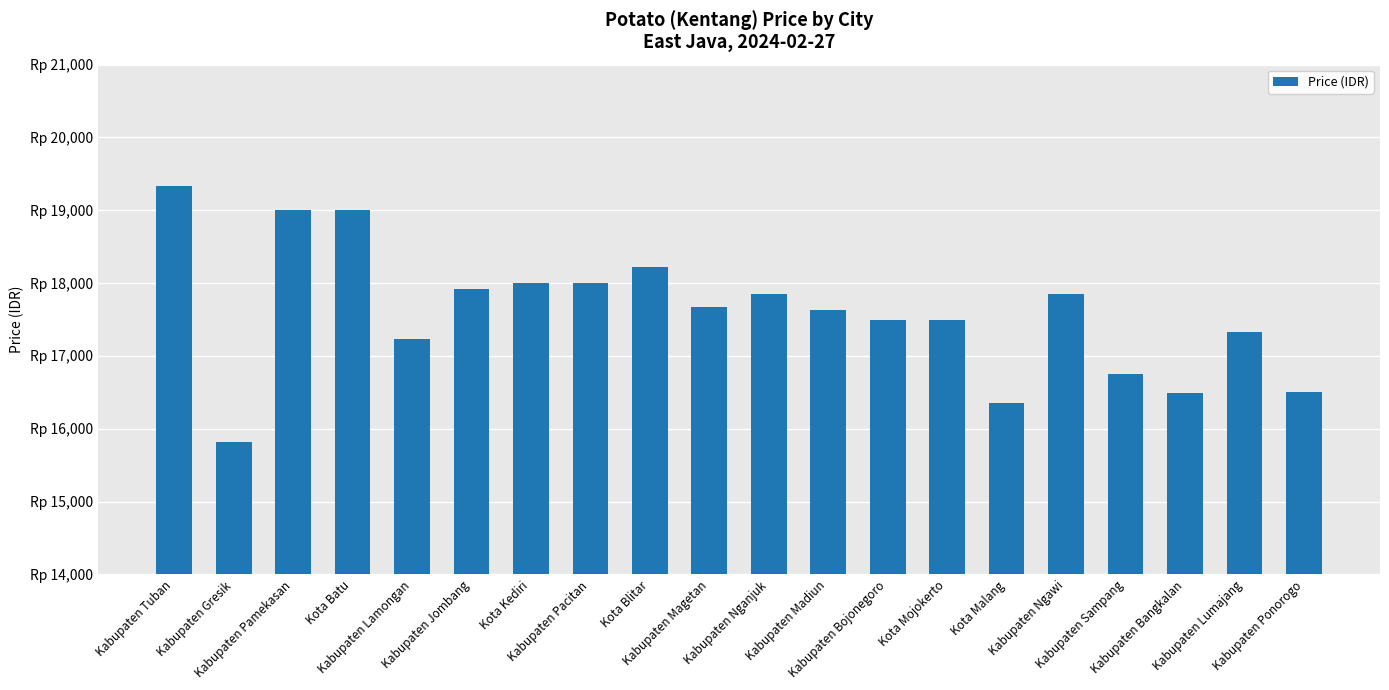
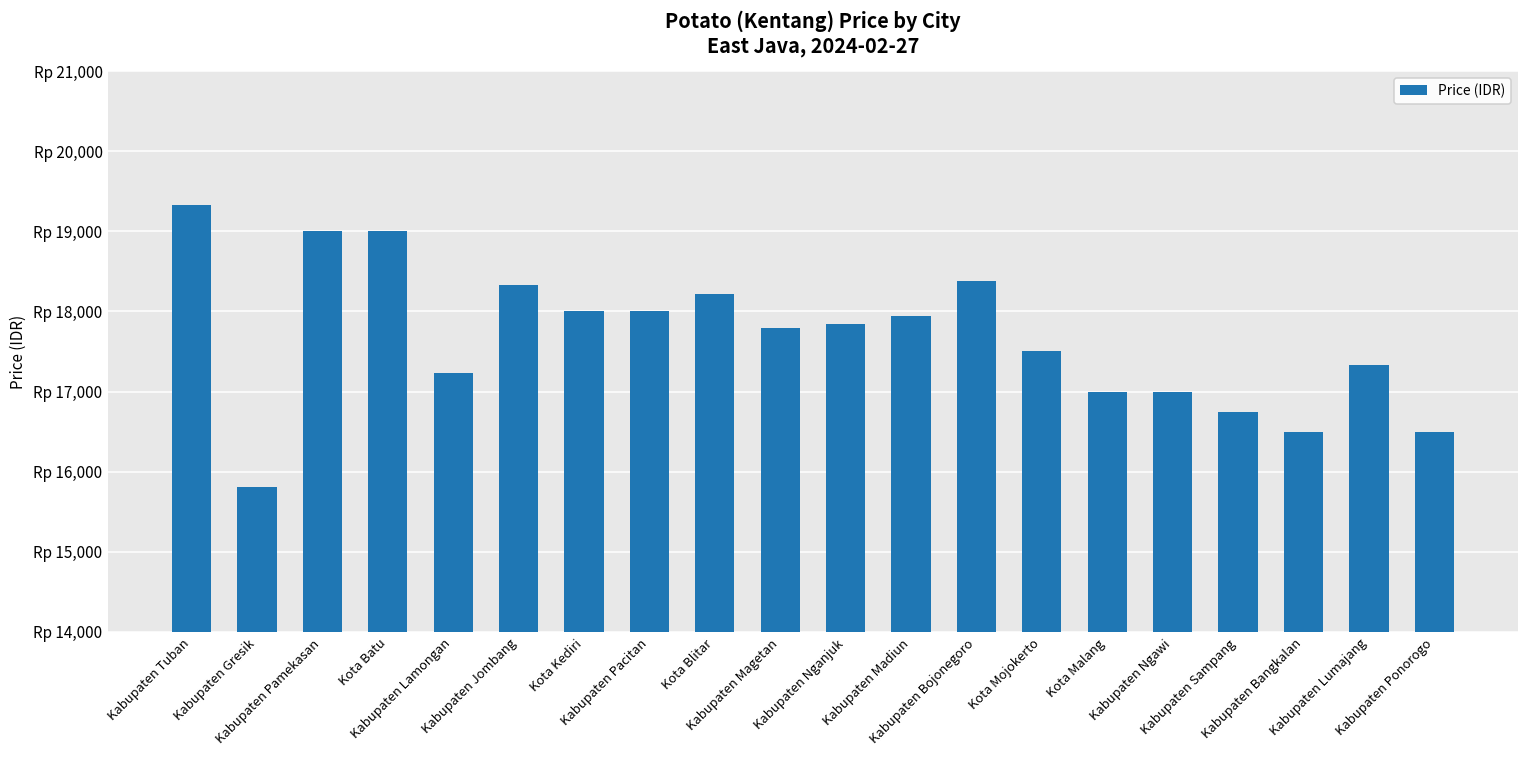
  {
    "Kabupaten Tuban": "Rp 19,300",
    "Kabupaten Gresik": "Rp 15,800",
    "Kabupaten Pamekasan": "Rp 19,000",
    "Kota Batu": "Rp 19,000",
    "Kabupaten Lamongan": "Rp 17,200",
-   "Kabupaten Jombang": "Rp 17,900",
+   "Kabupaten Jombang": "Rp 18,300",
    "Kota Kediri": "Rp 18,000",
    "Kabupaten Pacitan": "Rp 18,000",
    "Kota Blitar": "Rp 18,200",
-   "Kabupaten Magetan": "Rp 17,700",
+   "Kabupaten Magetan": "Rp 17,800",
    "Kabupaten Nganjuk": "Rp 17,800",
-   "Kabupaten Madiun": "Rp 17,600",
-   "Kabupaten Bojonegoro": "Rp 17,500",
+   "Kabupaten Madiun": "Rp 17,900",
+   "Kabupaten Bojonegoro": "Rp 18,400",
    "Kota Mojokerto": "Rp 17,500",
-   "Kota Malang": "Rp 16,400",
-   "Kabupaten Ngawi": "Rp 17,900",
+   "Kota Malang": "Rp 17,000",
+   "Kabupaten Ngawi": "Rp 17,000",
    "Kabupaten Sampang": "Rp 16,800",
    "Kabupaten Bangkalan": "Rp 16,500",
    "Kabupaten Lumajang": "Rp 17,300",
    "Kabupaten Ponorogo": "Rp 16,500"
  }
